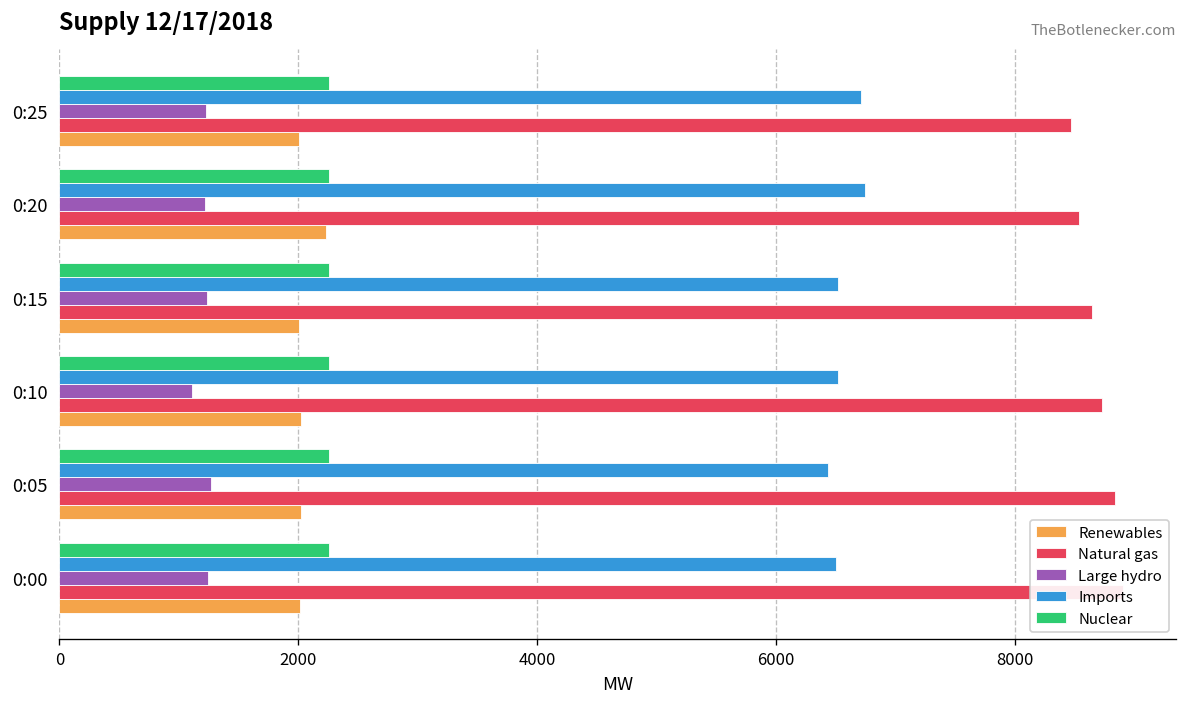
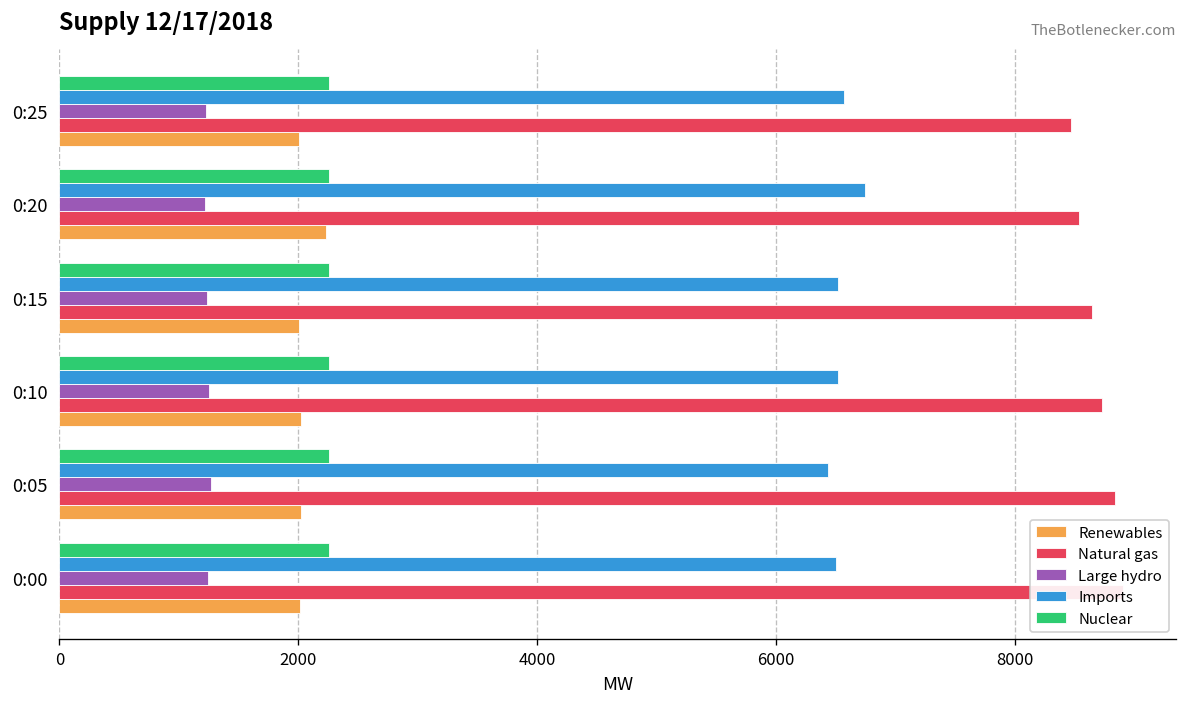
  {
    "Renewables": {
      "0:25": 2000,
      "0:20": 2200,
      "0:15": 2000,
      "0:10": 2000,
      "0:05": 2000,
      "0:00": 2000
    },
    "Natural gas": {
      "0:25": 8500,
      "0:20": 8500,
      "0:15": 8600,
      "0:10": 8700,
      "0:05": 8800
    },
    "Large hydro": {
      "0:25": 1200,
      "0:20": 1200,
      "0:15": 1200,
-     "0:10": 1100,
+     "0:10": 1300,
      "0:05": 1300,
      "0:00": 1200
    },
    "Imports": {
-     "0:25": 6700,
+     "0:25": 6600,
      "0:20": 6700,
      "0:15": 6500,
      "0:10": 6500,
      "0:05": 6400,
      "0:00": 6500
    },
    "Nuclear": {
      "0:25": 2300,
      "0:20": 2300,
      "0:15": 2300,
      "0:10": 2300,
      "0:05": 2300,
      "0:00": 2300
    }
  }
